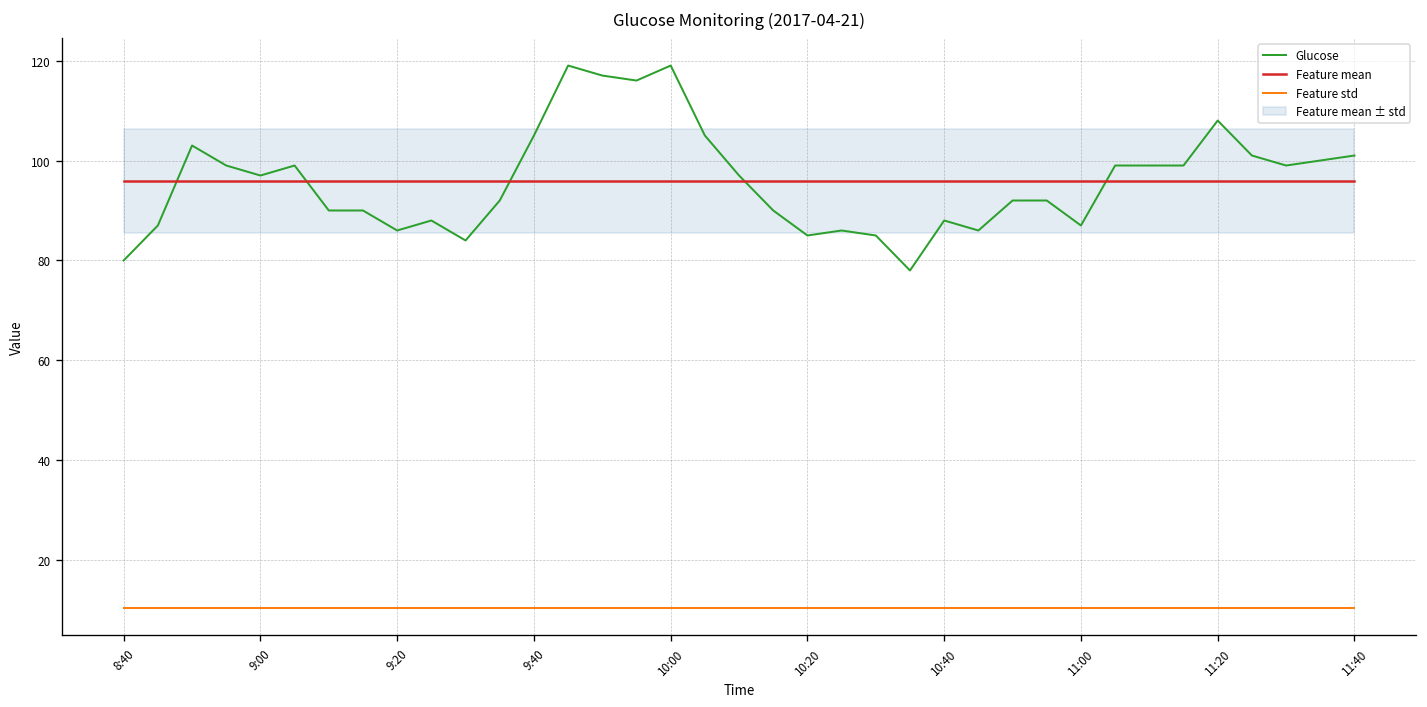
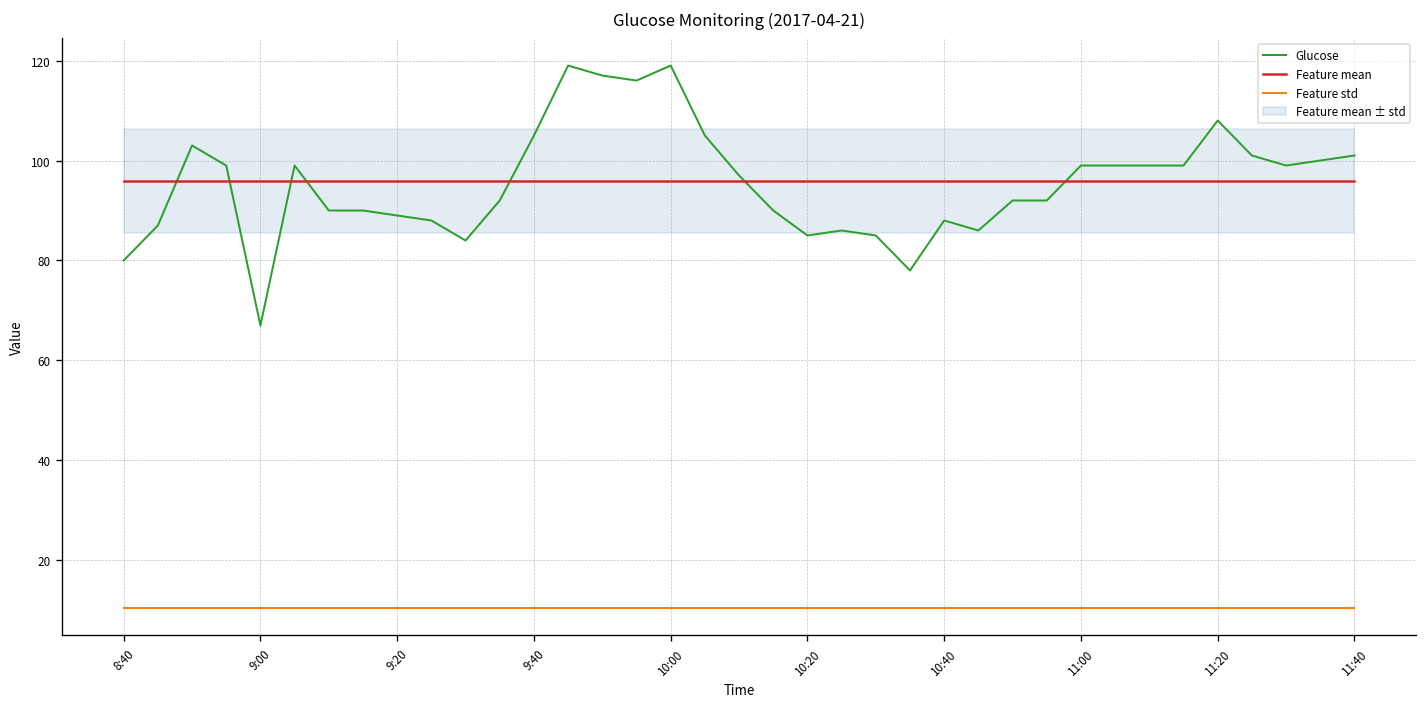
  {
    "Glucose": {
      "8:40": 80,
-     "9:00": 97,
-     "9:20": 86,
+     "9:00": 67,
+     "9:20": 89,
      "9:40": 105,
      "10:00": 119,
      "10:20": 85,
      "10:40": 88,
-     "11:00": 87,
+     "11:00": 99,
      "11:20": 108,
      "11:40": 101
    },
    "Feature mean ± std": {
      "8:40": 106,
      "9:00": 106,
      "9:20": 106,
      "9:40": 106,
      "10:00": 106,
      "10:20": 106,
      "10:40": 106,
      "11:00": 106,
      "11:20": 106,
      "11:40": 106
    },
    "Feature mean": {
      "8:40": 96,
      "9:00": 96,
      "9:20": 96,
      "9:40": 96,
      "10:00": 96,
      "10:20": 96,
      "10:40": 96,
      "11:00": 96,
      "11:20": 96,
      "11:40": 96
    },
    "Feature std": {
      "8:40": 10,
      "9:00": 10,
      "9:20": 10,
      "9:40": 10,
      "10:00": 10,
      "10:20": 10,
      "10:40": 10,
      "11:00": 10,
      "11:20": 10,
      "11:40": 10
    }
  }
